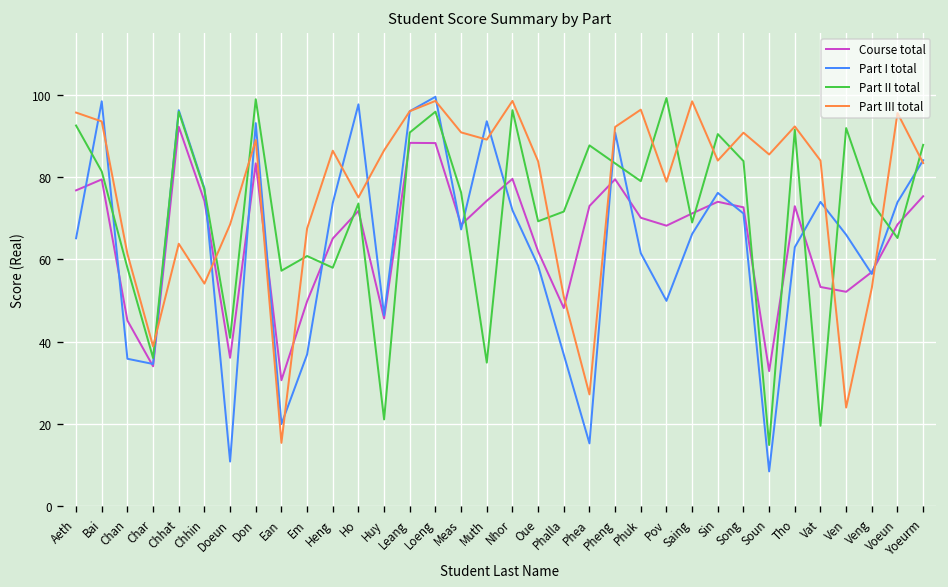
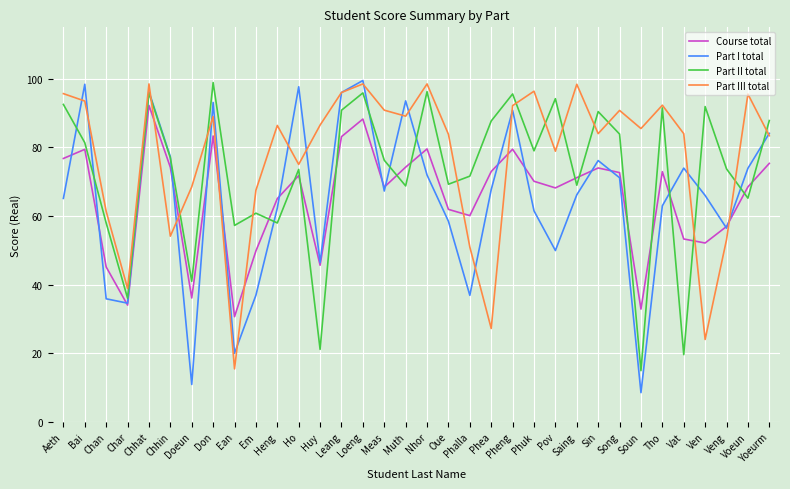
  {
    "Course total": {
      "Aeth": 77,
      "Bai": 79,
      "Chan": 45,
      "Chhat": 92,
      "Chhin": 74,
      "Doeun": 36,
      "Don": 83,
      "Ean": 31,
      "Em": 50,
      "Heng": 65,
      "Ho": 72,
      "Huy": 46,
-     "Leang": 88,
+     "Leang": 83,
      "Loeng": 88,
      "Meas": 68,
      "Muth": 74,
      "Nhor": 80,
      "Oue": 62,
-     "Phalla": 48,
+     "Phalla": 60,
      "Phea": 73,
      "Pheng": 79,
      "Phuk": 70,
      "Pov": 68,
      "Saing": 71,
      "Sin": 74,
      "Song": 73,
      "Soun": 33,
      "Tho": 73,
      "Vat": 53,
      "Ven": 52,
      "Voeun": 68,
      "Yoeurm": 75
    },
    "Part I total": {
      "Aeth": 65,
      "Bai": 98,
      "Chan": 36,
      "Doeun": 11,
      "Don": 93,
      "Ean": 20,
      "Em": 37,
-     "Heng": 74,
+     "Heng": 62,
      "Ho": 98,
      "Huy": 46,
      "Loeng": 100,
      "Meas": 67,
      "Muth": 94,
      "Nhor": 72,
      "Oue": 58,
      "Phalla": 37,
-     "Phea": 15,
+     "Phea": 68,
      "Pheng": 91,
      "Phuk": 62,
      "Pov": 50,
      "Saing": 66,
      "Sin": 76,
      "Song": 71,
      "Soun": 9,
      "Tho": 63,
      "Vat": 74,
      "Ven": 66,
      "Voeun": 74
    },
    "Part II total": {
      "Aeth": 93,
      "Bai": 81,
      "Chan": 58,
      "Char": 36,
      "Doeun": 41,
      "Don": 99,
      "Ean": 57,
      "Em": 61,
      "Heng": 58,
      "Ho": 74,
      "Huy": 21,
      "Leang": 91,
      "Loeng": 96,
      "Meas": 76,
-     "Muth": 35,
+     "Muth": 69,
      "Nhor": 96,
      "Oue": 69,
      "Phalla": 72,
      "Phea": 88,
-     "Pheng": 83,
+     "Pheng": 96,
      "Phuk": 79,
-     "Pov": 99,
+     "Pov": 94,
      "Saing": 69,
      "Sin": 90,
      "Song": 84,
      "Soun": 15,
      "Tho": 92,
      "Vat": 20,
      "Ven": 92,
      "Veng": 74,
      "Voeun": 65,
      "Yoeurm": 88
    },
    "Part III total": {
      "Aeth": 96,
      "Bai": 94,
      "Chan": 61,
      "Char": 39,
-     "Chhat": 64,
+     "Chhat": 99,
      "Chhin": 54,
      "Doeun": 69,
      "Don": 89,
      "Ean": 15,
      "Em": 68,
      "Heng": 86,
      "Ho": 75,
      "Huy": 87,
      "Loeng": 99,
      "Meas": 91,
      "Muth": 89,
      "Nhor": 99,
      "Oue": 84,
      "Phalla": 51,
      "Phea": 27,
      "Pheng": 92,
      "Phuk": 96,
      "Pov": 79,
      "Saing": 98,
      "Sin": 84,
      "Song": 91,
      "Soun": 85,
      "Tho": 92,
      "Vat": 84,
      "Ven": 24,
      "Veng": 53
    }
  }
